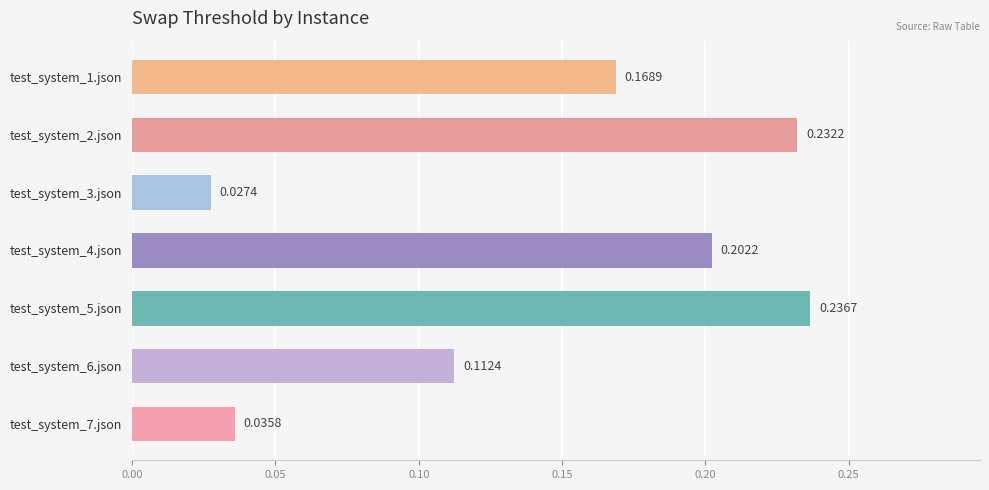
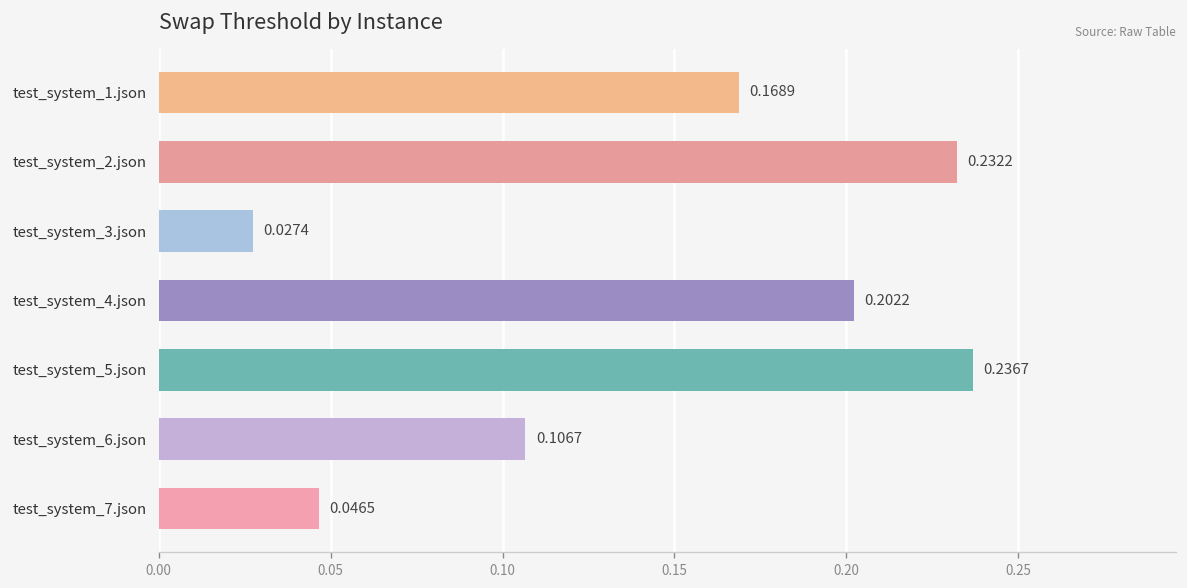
  {
    "test_system_1.json": 0.1689,
    "test_system_2.json": 0.2322,
    "test_system_3.json": 0.0274,
    "test_system_4.json": 0.2022,
    "test_system_5.json": 0.2367,
-   "test_system_6.json": 0.1124,
-   "test_system_7.json": 0.0358
+   "test_system_6.json": 0.1067,
+   "test_system_7.json": 0.0465
  }
